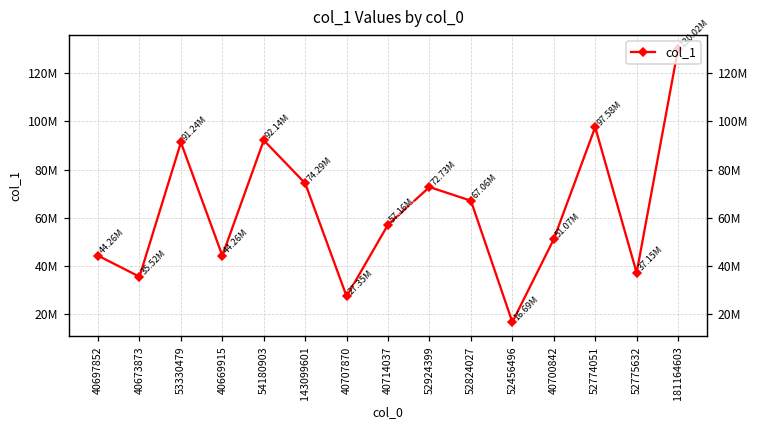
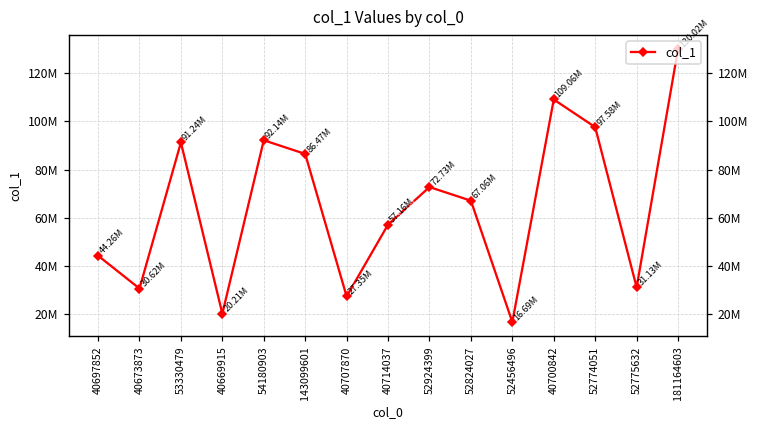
  {
-   "40673873": "35.52M",
-   "40669915": "44.26M",
-   "143099601": "74.29M",
-   "40700842": "51.07M",
-   "52775632": "37.15M"
+   "40673873": "30.62M",
+   "40669915": "20.21M",
+   "143099601": "86.47M",
+   "40700842": "109.06M",
+   "52775632": "31.13M"
  }
